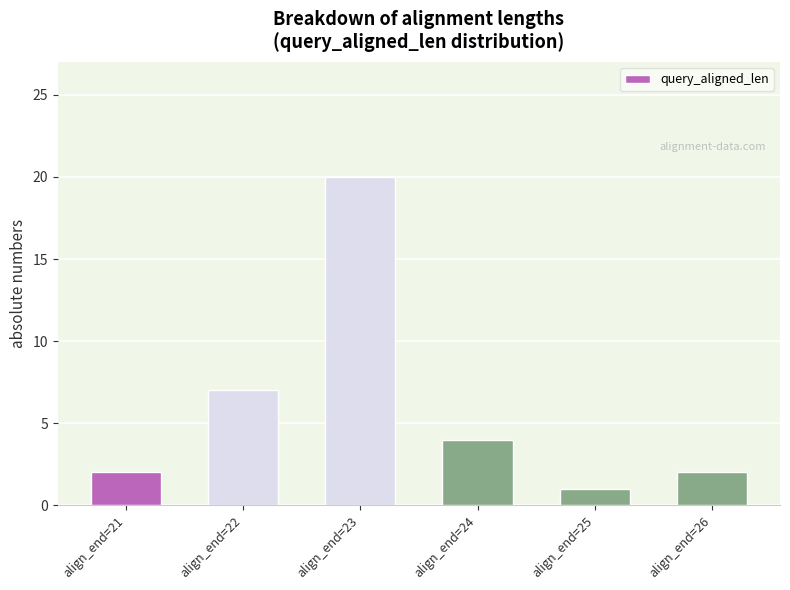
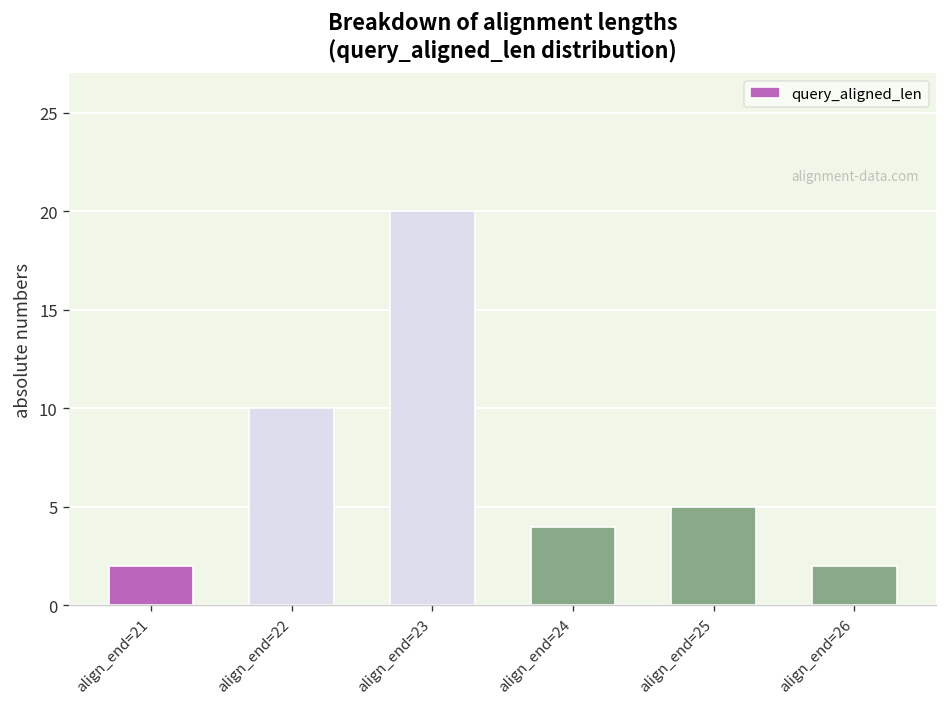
  {
    "align_end=21": 2,
-   "align_end=22": 7,
+   "align_end=22": 10,
    "align_end=23": 20,
    "align_end=24": 4,
-   "align_end=25": 1,
+   "align_end=25": 5,
    "align_end=26": 2
  }
